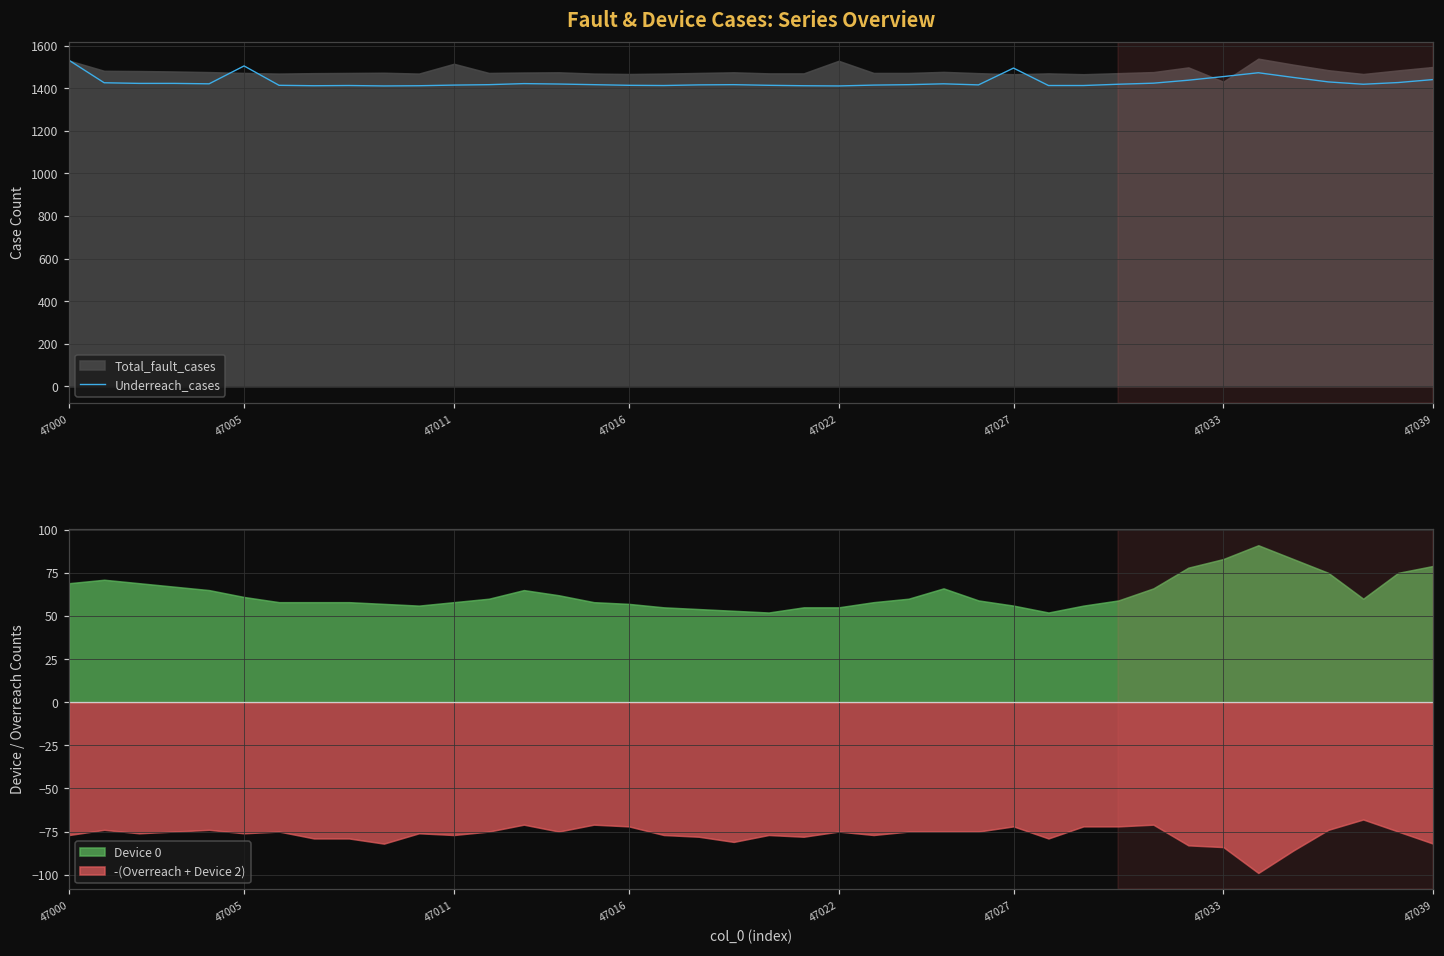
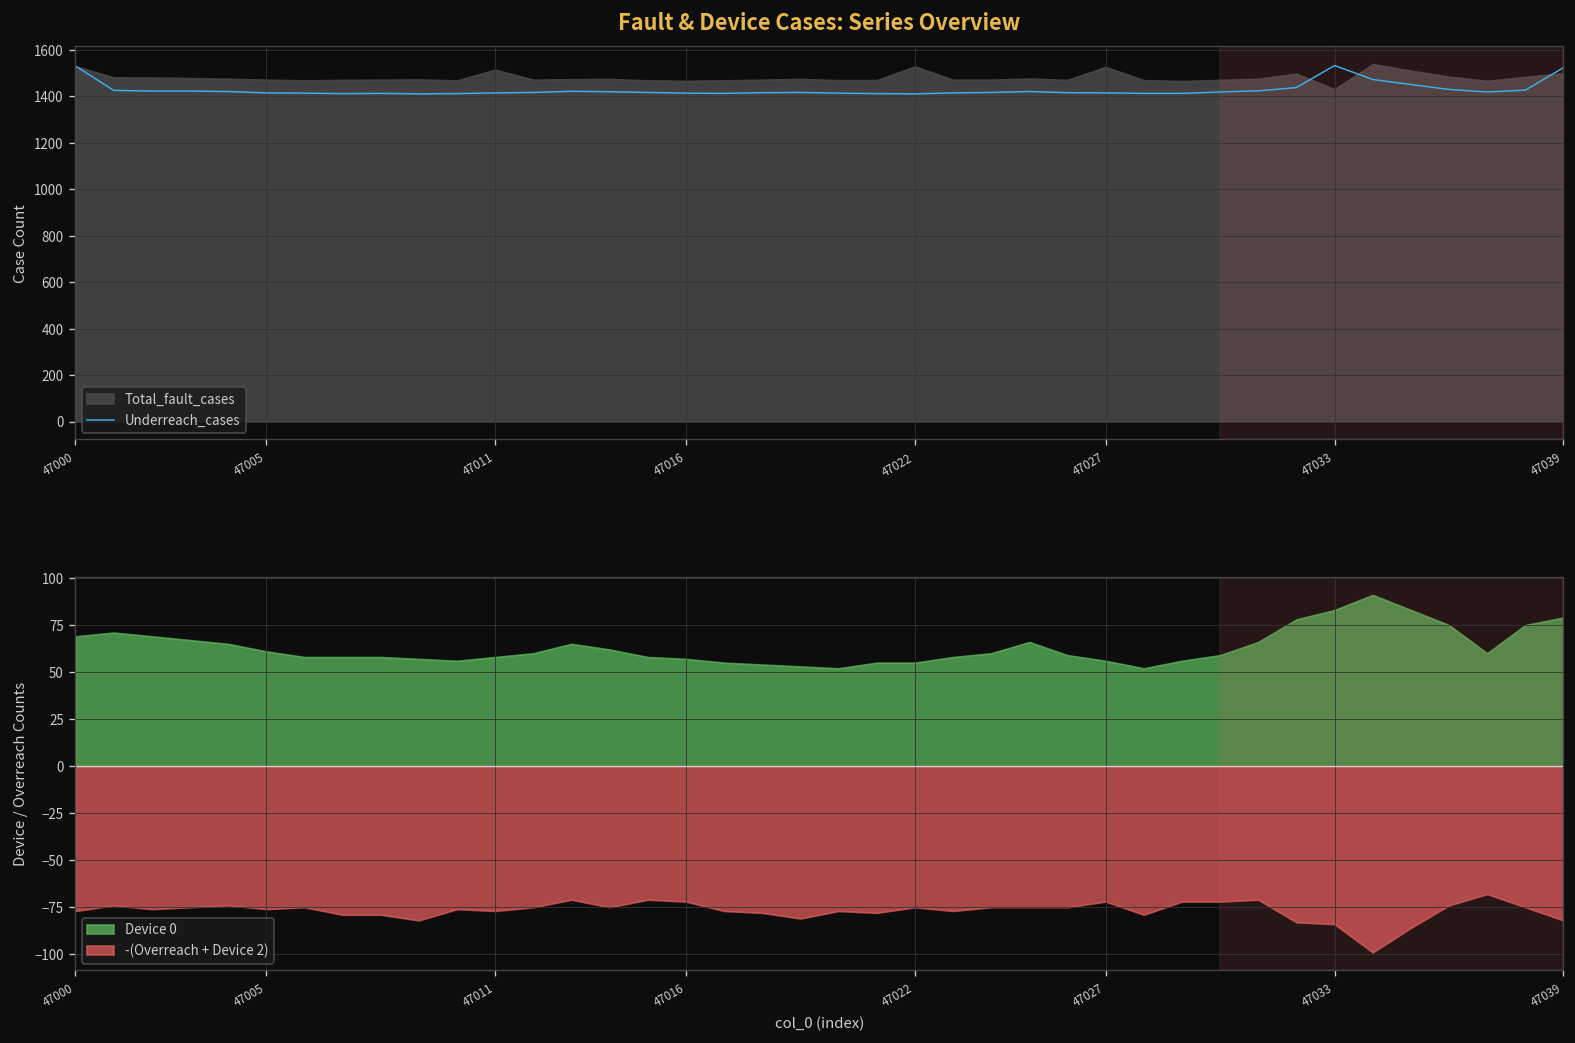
  {
    "Fault & Device Cases: Series Overview": {
      "Underreach_cases": {
-       "47005": 1510,
+       "47005": 1420,
        "47011": 1420,
        "47016": 1410,
        "47022": 1410,
-       "47027": 1500,
-       "47033": 1460,
-       "47039": 1440
+       "47027": 1420,
+       "47033": 1530,
+       "47039": 1520
      },
      "Total_fault_cases": {
        "47005": 1470,
        "47011": 1520,
        "47016": 1470,
        "47022": 1530,
-       "47027": 1470,
+       "47027": 1530,
        "47033": 1430,
        "47039": 1500
      }
    }
  }
